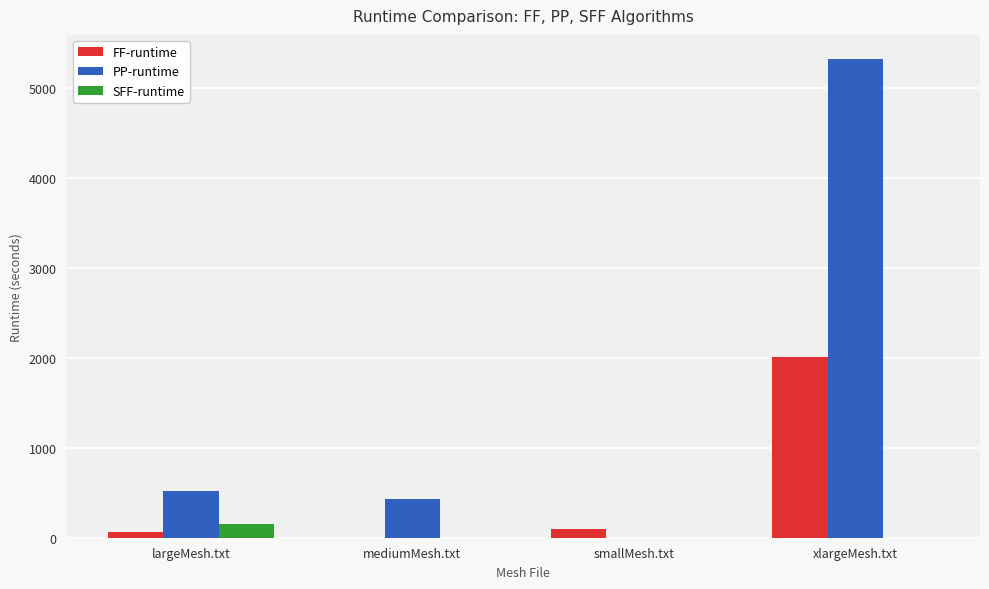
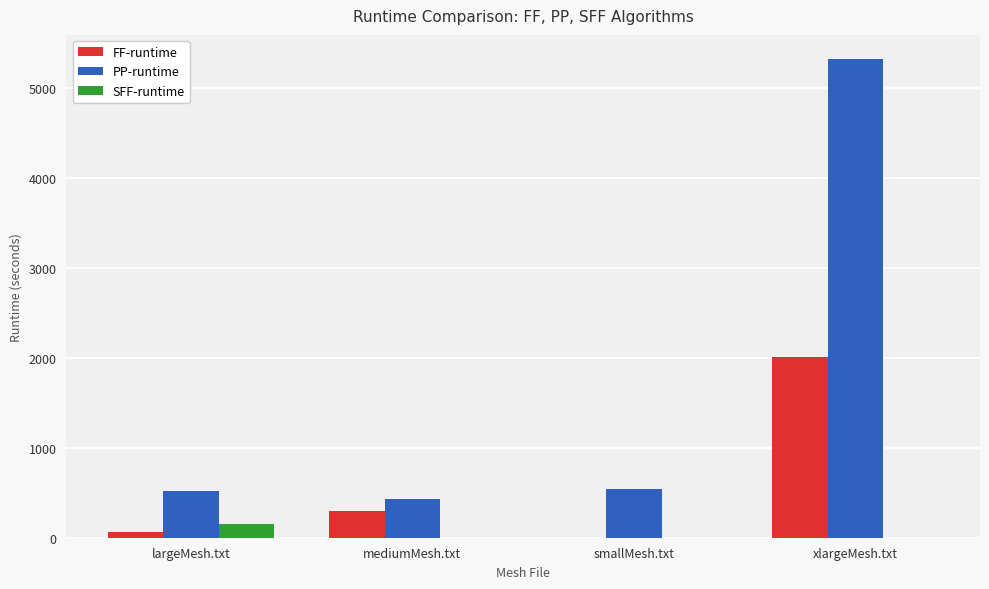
  {
    "FF-runtime": {
      "largeMesh.txt": 100,
-     "mediumMesh.txt": 0,
-     "smallMesh.txt": 100,
+     "mediumMesh.txt": 300,
+     "smallMesh.txt": 0,
      "xlargeMesh.txt": 2000
    },
    "PP-runtime": {
      "largeMesh.txt": 500,
      "mediumMesh.txt": 400,
-     "smallMesh.txt": 0,
+     "smallMesh.txt": 500,
      "xlargeMesh.txt": 5300
    },
    "SFF-runtime": {
      "largeMesh.txt": 200
    }
  }
